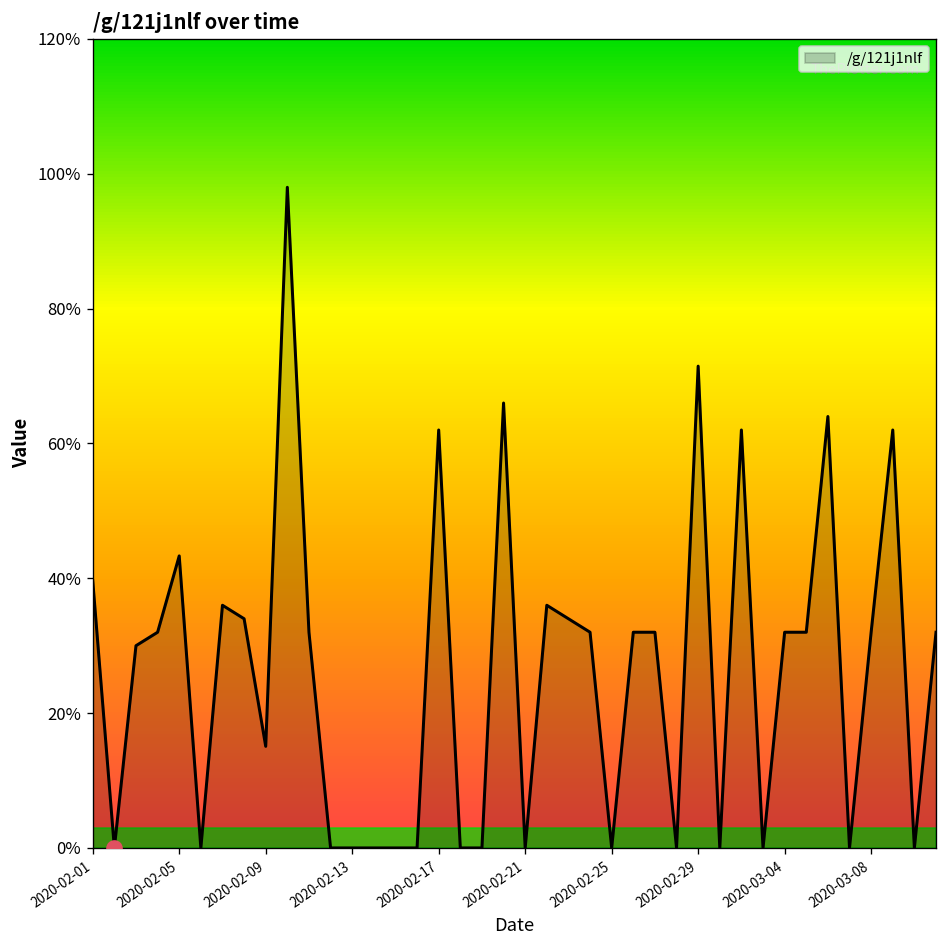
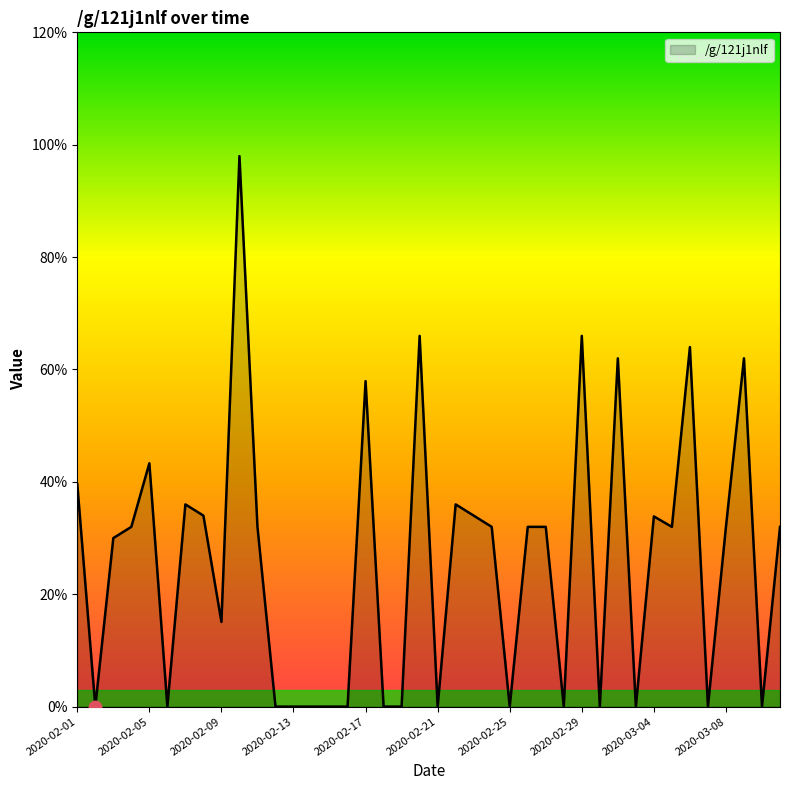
  {
    "/g/121j1nlf": {
      "2020-02-01": "40%",
      "2020-02-05": "43%",
      "2020-02-09": "15%",
-     "2020-02-17": "62%",
-     "2020-02-29": "71%",
-     "2020-03-04": "32%",
+     "2020-02-17": "58%",
+     "2020-02-29": "66%",
+     "2020-03-04": "34%",
      "2020-03-08": "32%"
    }
  }
